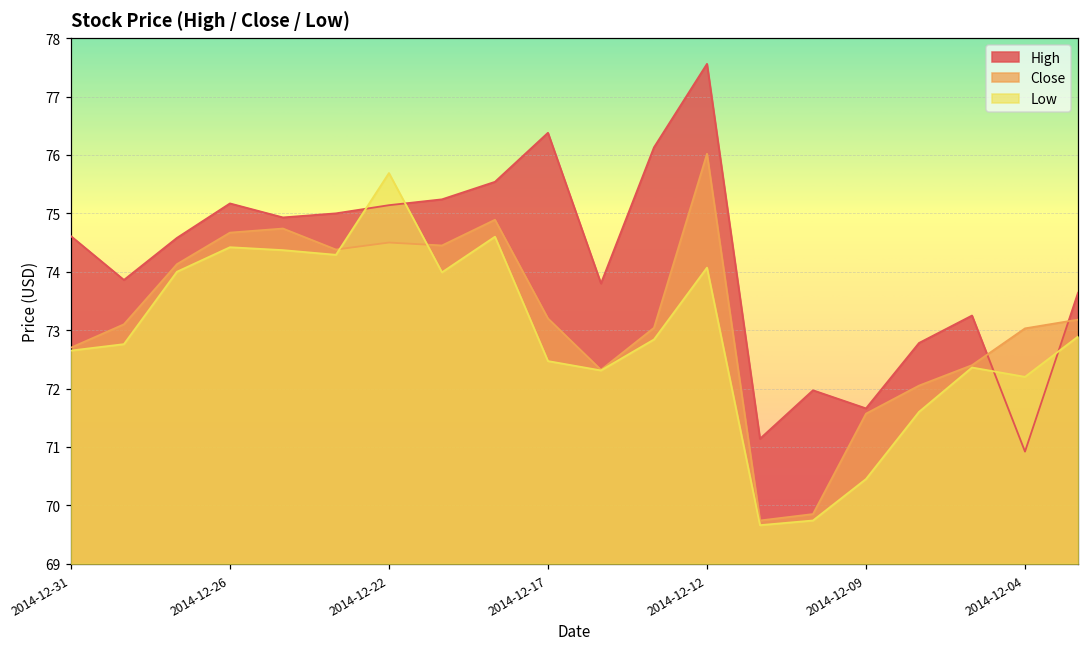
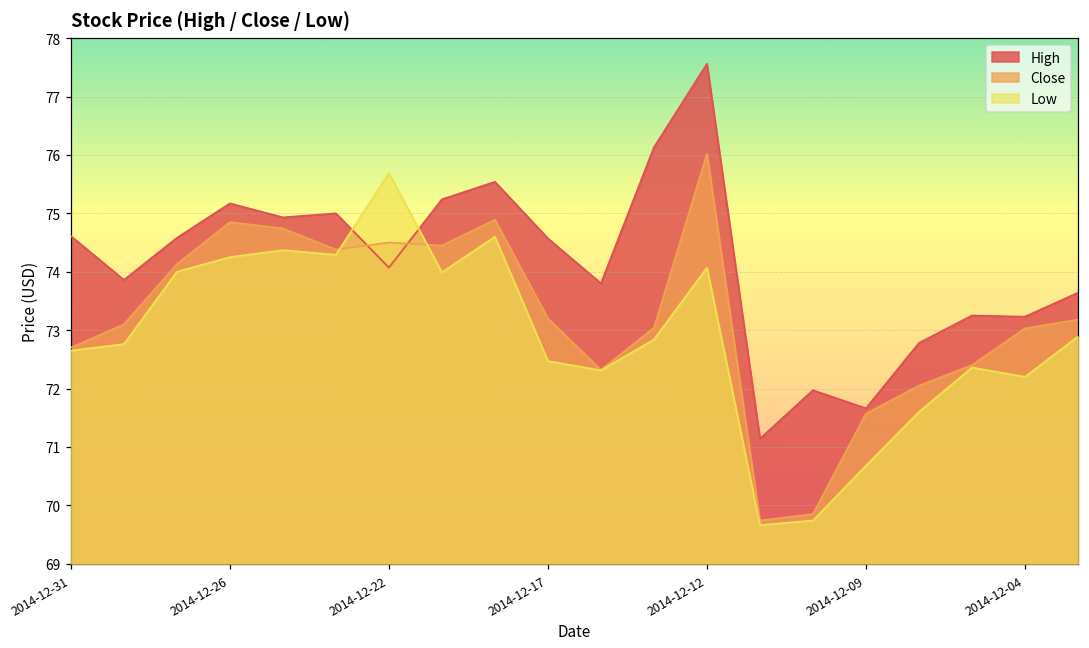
  {
    "High": {
      "2014-12-31": 74.6,
      "2014-12-26": 75.2,
-     "2014-12-22": 75.1,
-     "2014-12-17": 76.4,
+     "2014-12-22": 74.1,
+     "2014-12-17": 74.6,
      "2014-12-12": 77.6,
      "2014-12-09": 71.7,
-     "2014-12-04": 70.9
+     "2014-12-04": 73.2
    },
    "Close": {
      "2014-12-31": 72.7,
-     "2014-12-26": 74.7,
+     "2014-12-26": 74.9,
      "2014-12-22": 74.5,
      "2014-12-17": 73.2,
      "2014-12-12": 76.0,
      "2014-12-09": 71.6,
      "2014-12-04": 73.0
    },
    "Low": {
      "2014-12-31": 72.7,
-     "2014-12-26": 74.4,
+     "2014-12-26": 74.3,
      "2014-12-22": 75.7,
      "2014-12-17": 72.5,
      "2014-12-12": 74.1,
-     "2014-12-09": 70.5,
+     "2014-12-09": 70.7,
      "2014-12-04": 72.2
    }
  }
